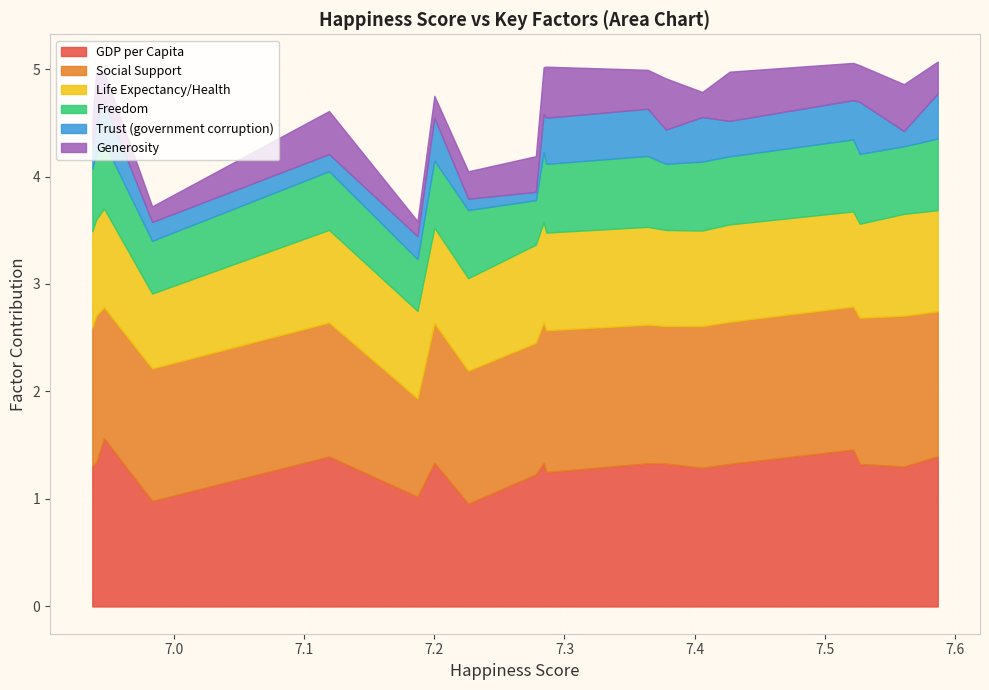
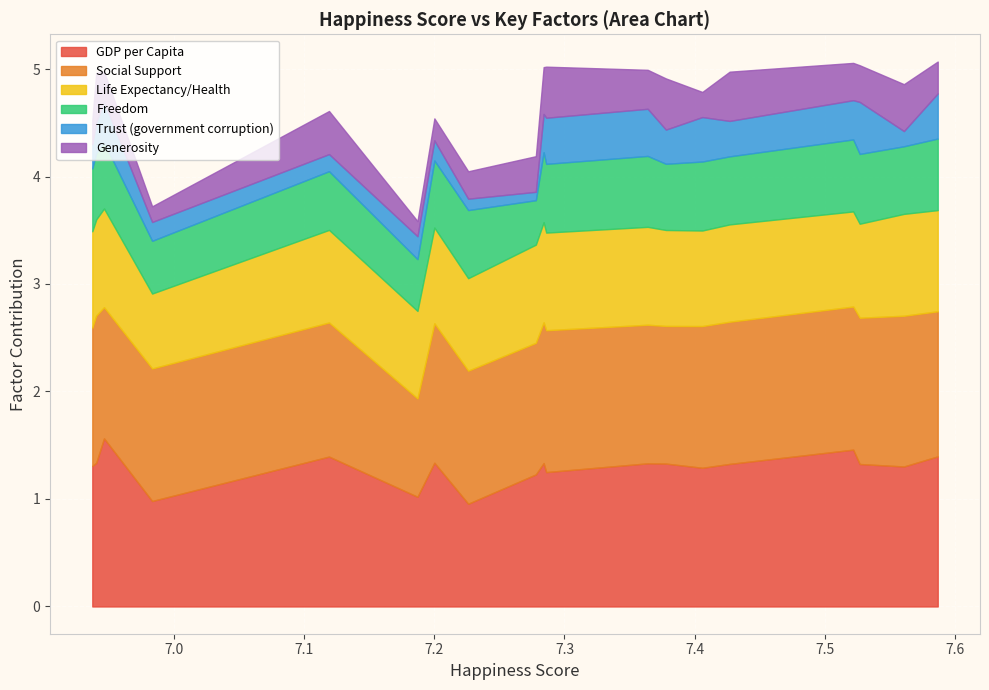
  {
    "Life Expectancy/Health": {
      "7.2": 0.89
    },
    "Freedom": {
      "7.2": 0.62
    },
    "Trust (government corruption)": {
-     "7.2": 0.40
+     "7.2": 0.19
    },
    "Generosity": {
      "7.2": 0.20
    }
  }
